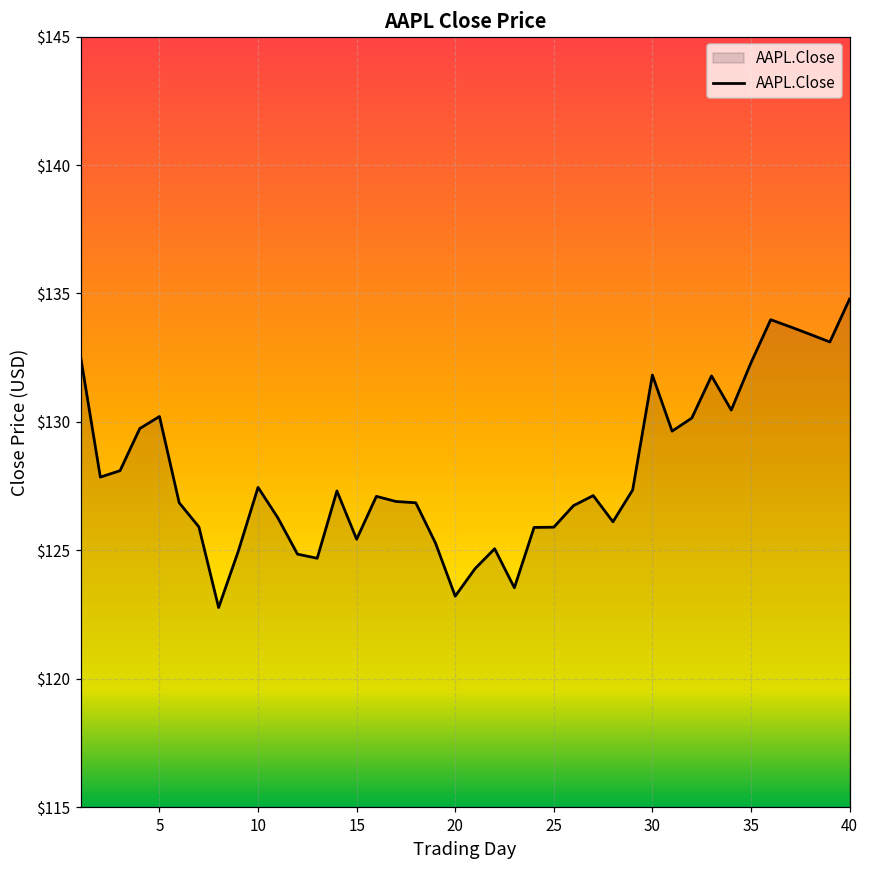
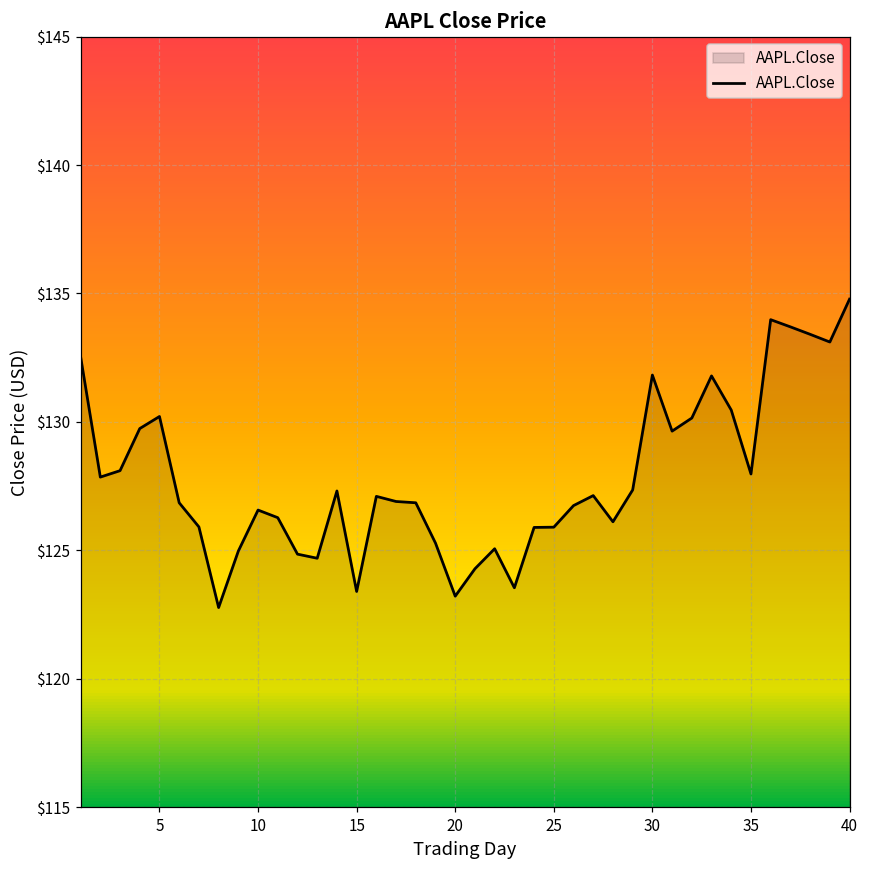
  {
    "5": "$130.2",
-   "10": "$127.4",
-   "15": "$125.4",
+   "10": "$126.6",
+   "15": "$123.4",
    "20": "$123.2",
    "25": "$125.9",
    "30": "$131.8",
-   "35": "$132.3",
+   "35": "$128.0",
    "40": "$134.8"
  }
